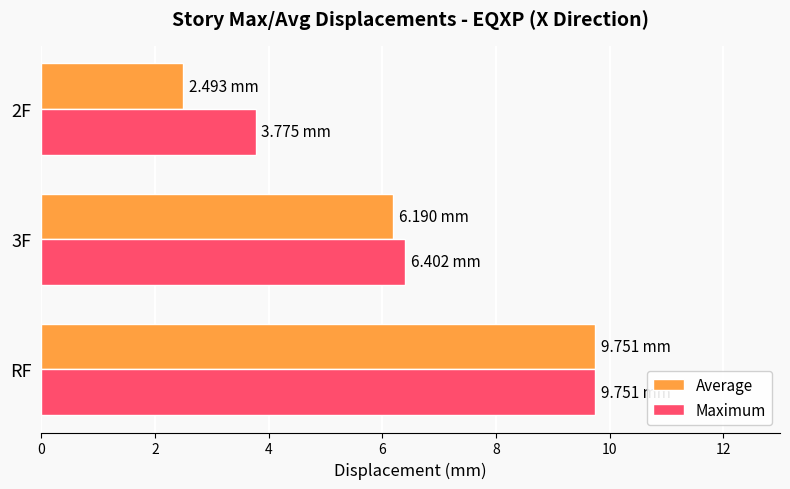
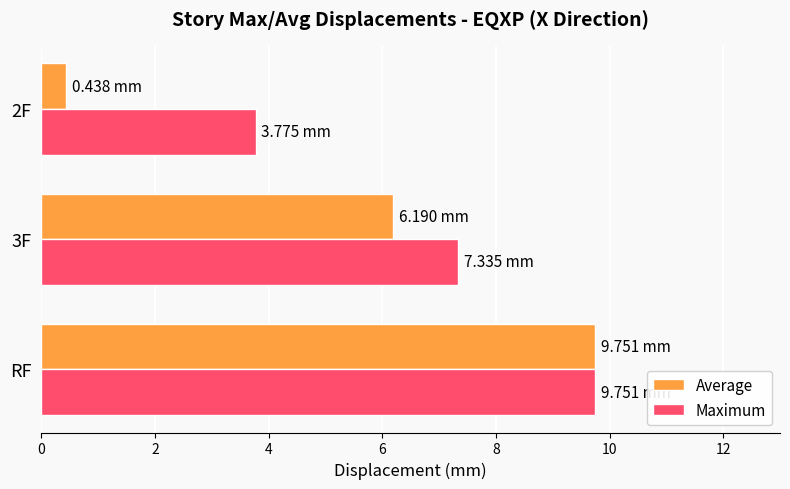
  {
    "Average": {
-     "2F": 2.493,
+     "2F": 0.438,
      "3F": 6.190,
      "RF": 9.751
    },
    "Maximum": {
      "2F": 3.775,
-     "3F": 6.402
+     "3F": 7.335
    }
  }
